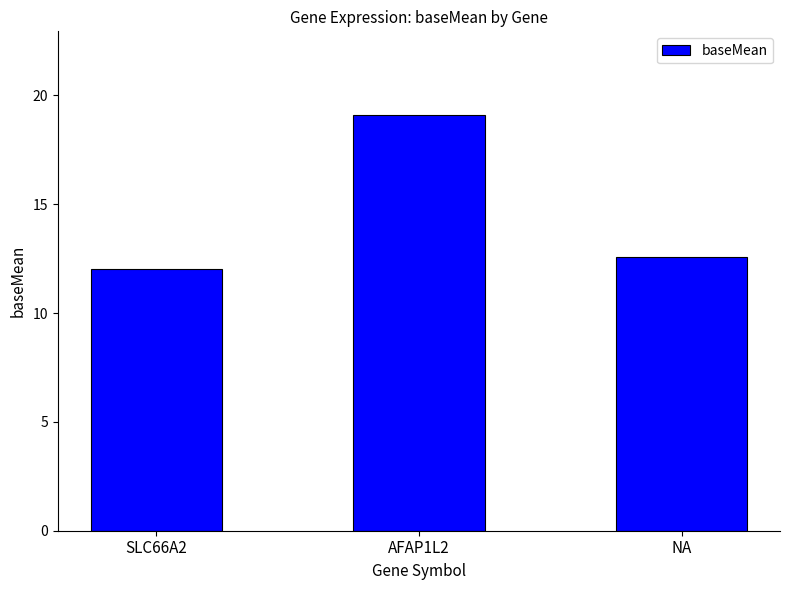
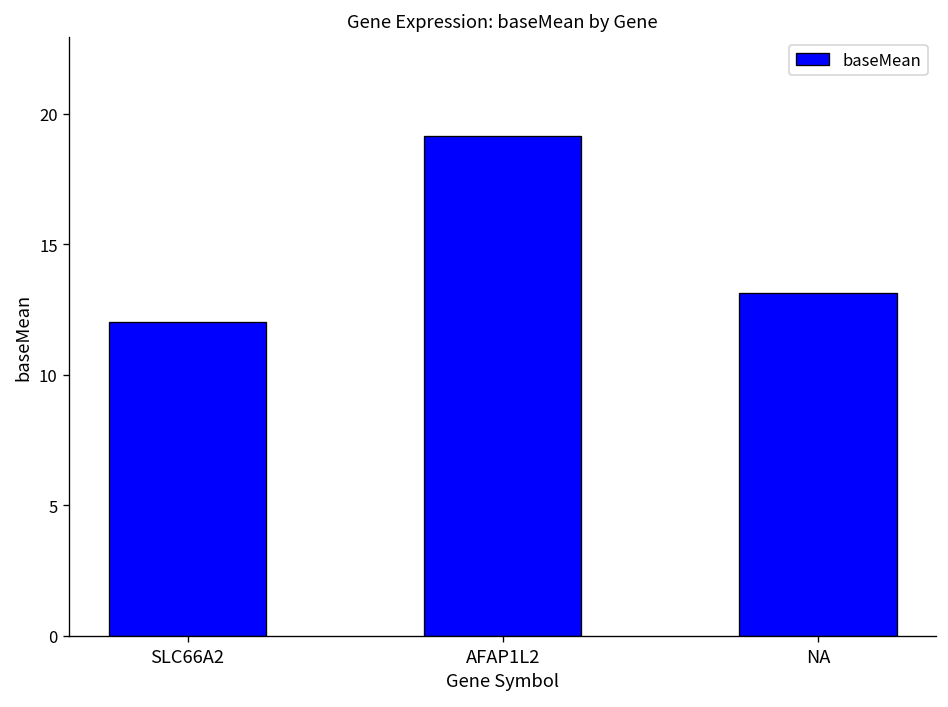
  {
    "SLC66A2": 12.0,
    "AFAP1L2": 19.1,
-   "NA": 12.6
+   "NA": 13.1
  }
